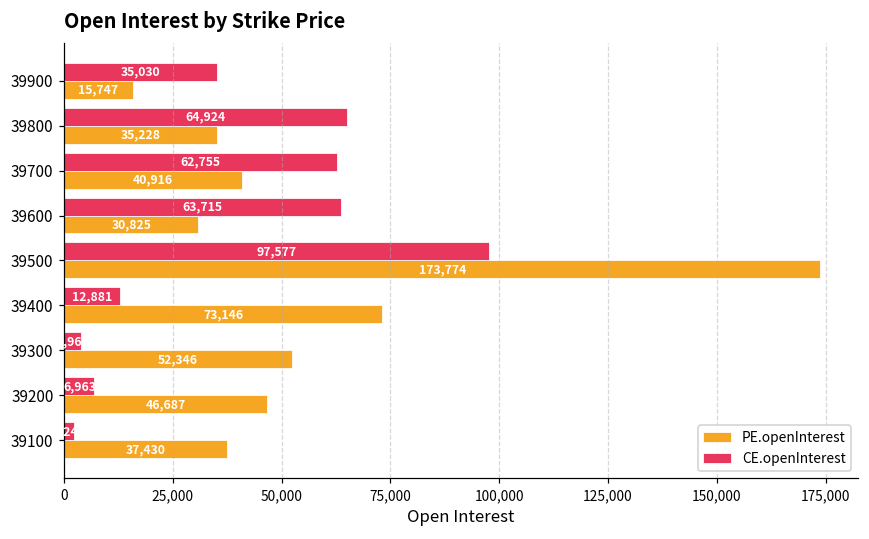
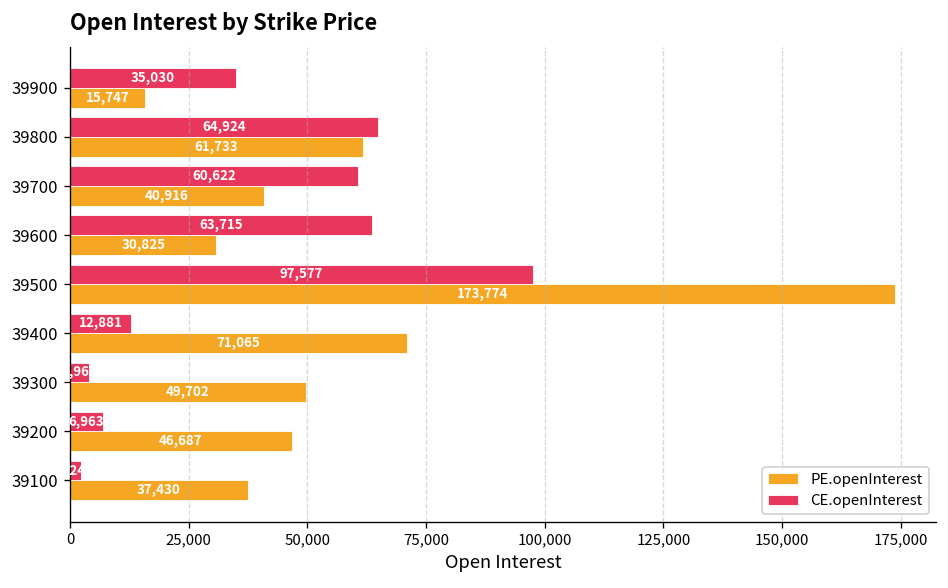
  {
    "PE.openInterest": {
      "39900": "15,747",
-     "39800": "35,228",
+     "39800": "61,733",
      "39700": "40,916",
      "39600": "30,825",
      "39500": "173,774",
-     "39400": "73,146",
-     "39300": "52,346",
+     "39400": "71,065",
+     "39300": "49,702",
      "39200": "46,687",
      "39100": "37,430"
    },
    "CE.openInterest": {
      "39900": "35,030",
      "39800": "64,924",
-     "39700": "62,755",
+     "39700": "60,622",
      "39600": "63,715",
      "39500": "97,577",
      "39400": "12,881",
      "39200": "6,963"
    }
  }
